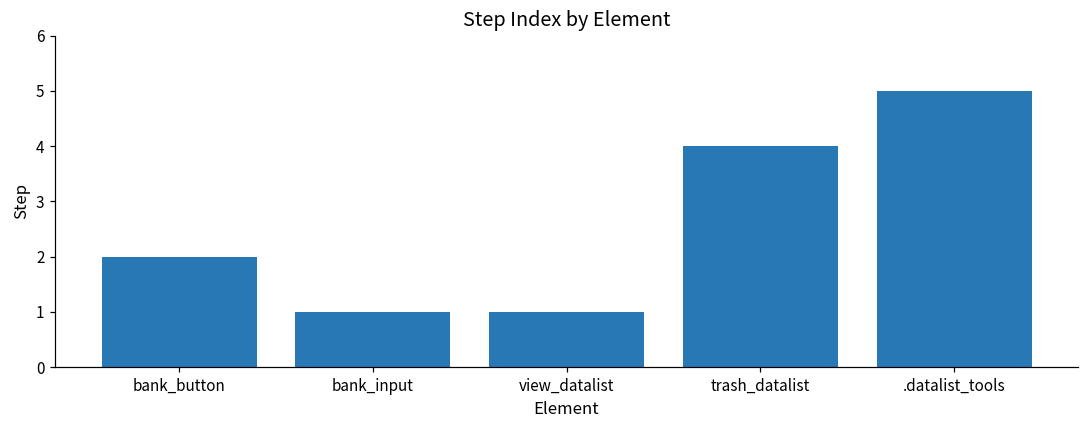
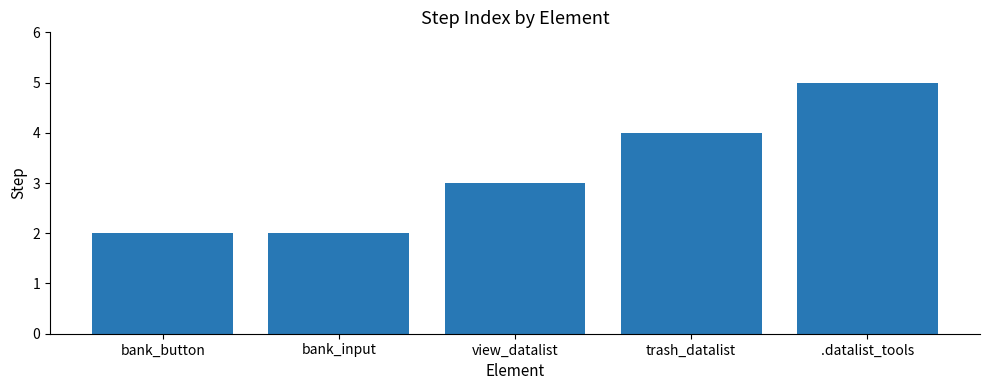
  {
    "bank_button": 2,
-   "bank_input": 1,
-   "view_datalist": 1,
+   "bank_input": 2,
+   "view_datalist": 3,
    "trash_datalist": 4,
    ".datalist_tools": 5
  }
